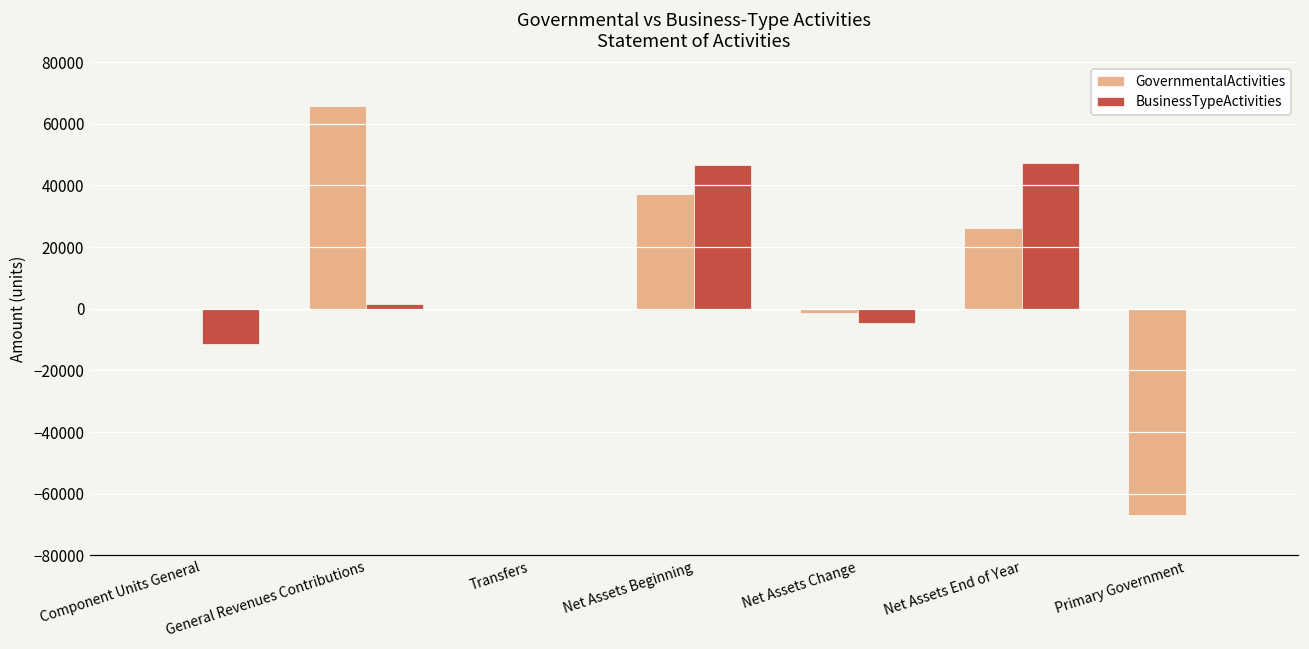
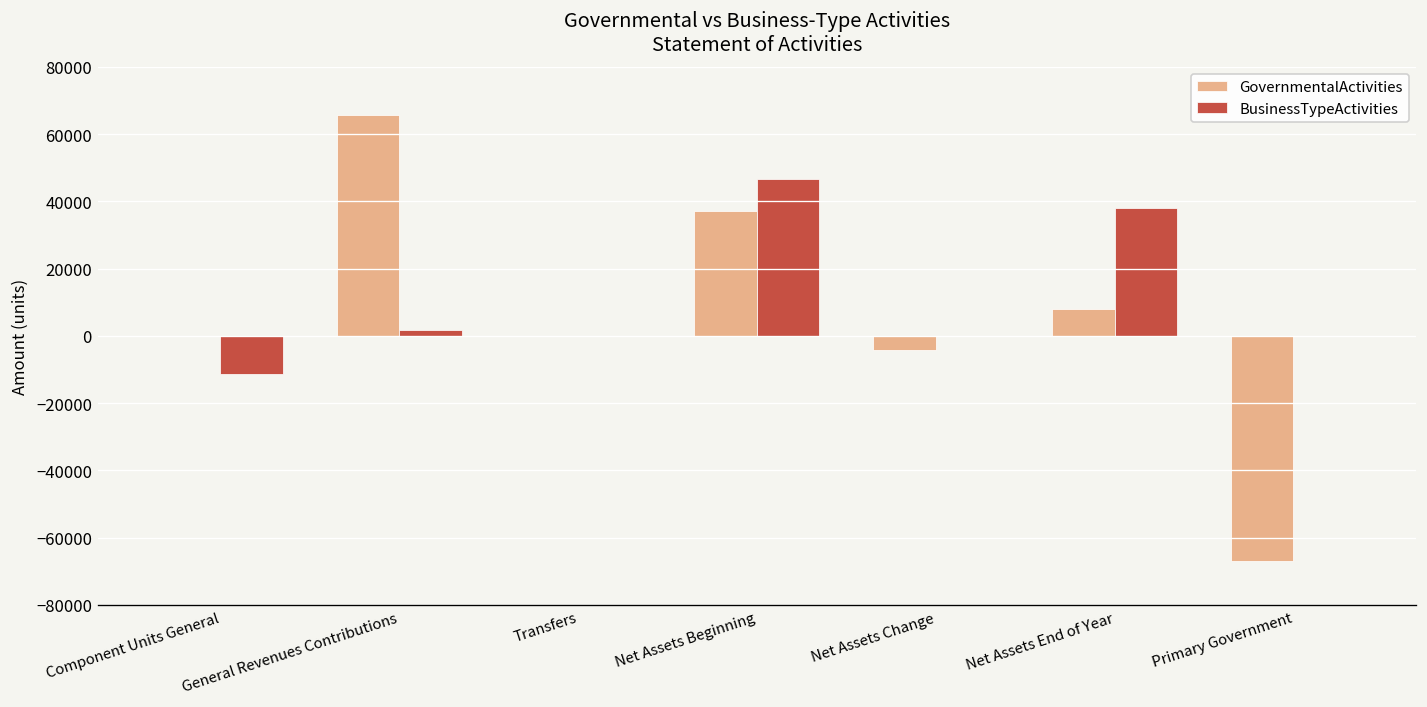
  {
    "GovernmentalActivities": {
      "Component Units General": 0,
      "General Revenues Contributions": 66000,
      "Transfers": 0,
      "Net Assets Beginning": 37000,
-     "Net Assets Change": -1000,
-     "Net Assets End of Year": 26000,
+     "Net Assets Change": -4000,
+     "Net Assets End of Year": 8000,
      "Primary Government": -67000
    },
    "BusinessTypeActivities": {
      "Component Units General": -11000,
      "General Revenues Contributions": 2000,
      "Transfers": 0,
      "Net Assets Beginning": 47000,
-     "Net Assets Change": -5000,
-     "Net Assets End of Year": 47000,
+     "Net Assets Change": 0,
+     "Net Assets End of Year": 38000,
      "Primary Government": 0
    }
  }
